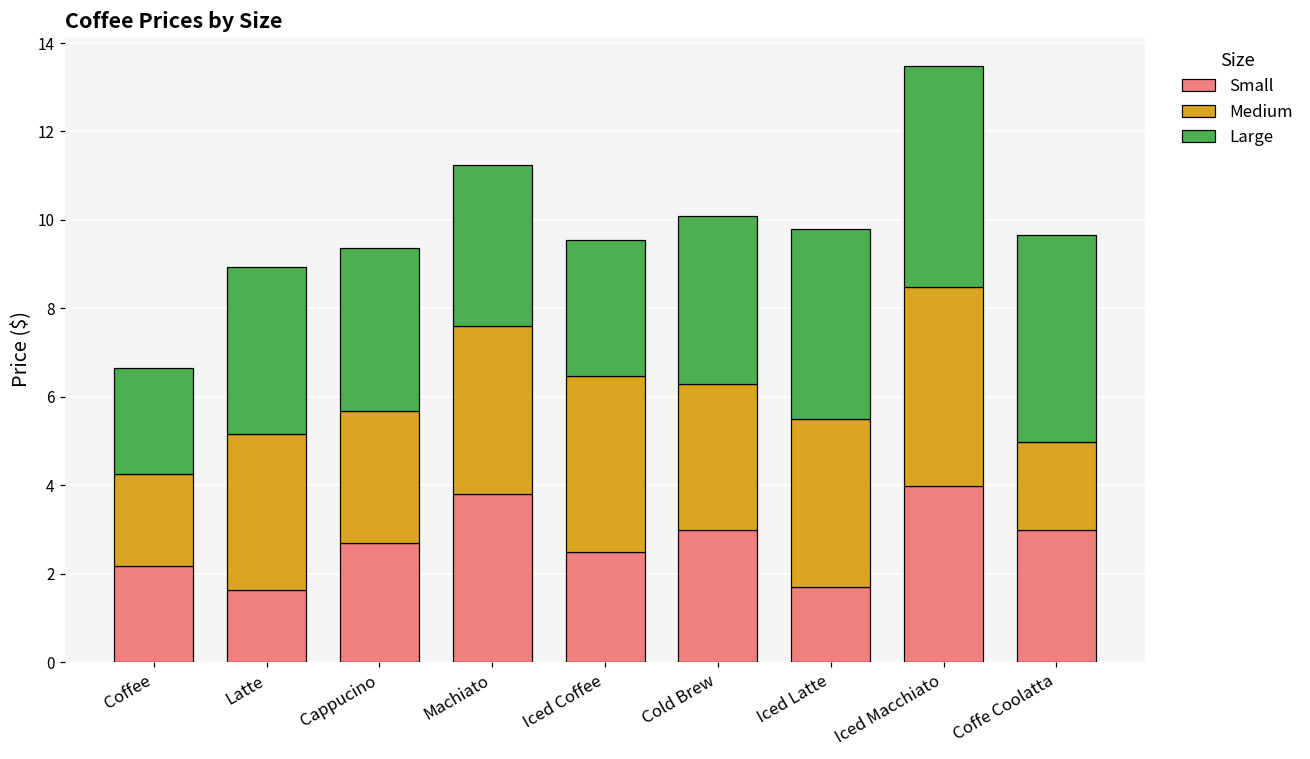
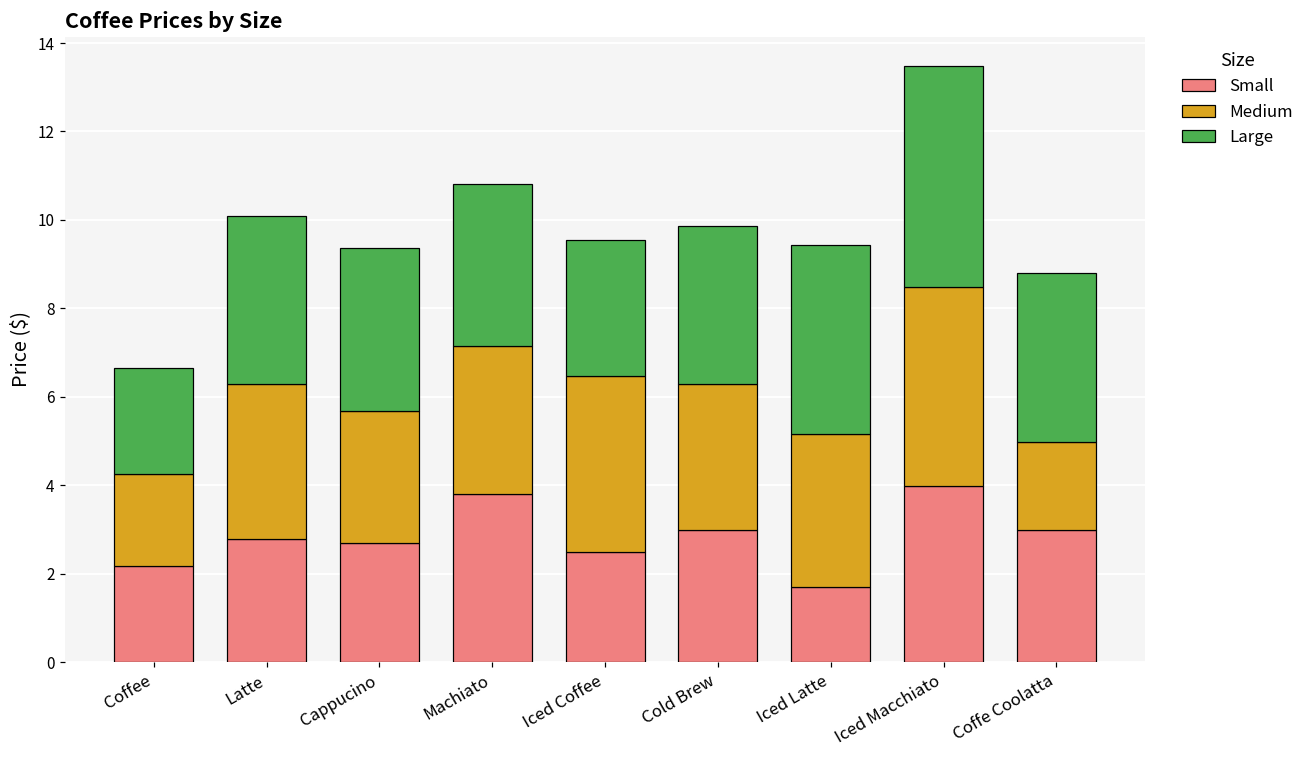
  {
    "Small": {
      "Coffee": 2.2,
-     "Latte": 1.6,
+     "Latte": 2.8,
      "Cappucino": 2.7,
      "Machiato": 3.8,
      "Iced Coffee": 2.5,
      "Cold Brew": 3.0,
      "Iced Latte": 1.7,
      "Iced Macchiato": 4.0,
      "Coffe Coolatta": 3.0
    },
    "Medium": {
      "Coffee": 2.1,
      "Latte": 3.5,
      "Cappucino": 3.0,
-     "Machiato": 3.8,
+     "Machiato": 3.3,
      "Iced Coffee": 4.0,
      "Cold Brew": 3.3,
-     "Iced Latte": 3.8,
+     "Iced Latte": 3.4,
      "Iced Macchiato": 4.5,
      "Coffe Coolatta": 2.0
    },
    "Large": {
      "Coffee": 2.4,
      "Latte": 3.8,
      "Cappucino": 3.7,
      "Machiato": 3.7,
      "Iced Coffee": 3.1,
-     "Cold Brew": 3.8,
+     "Cold Brew": 3.6,
      "Iced Latte": 4.3,
      "Iced Macchiato": 5.0,
-     "Coffe Coolatta": 4.7
+     "Coffe Coolatta": 3.8
    }
  }
